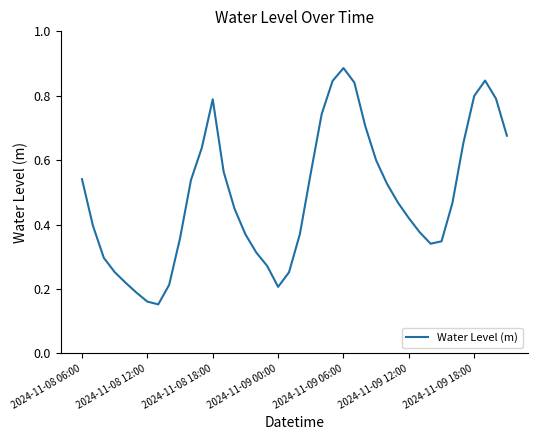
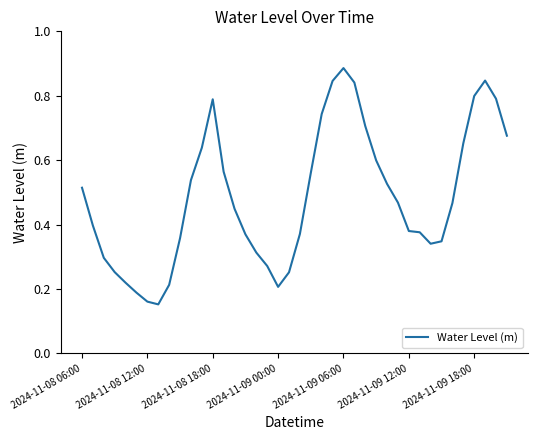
  {
-   "2024-11-08 06:00": 0.54,
+   "2024-11-08 06:00": 0.51,
    "2024-11-08 12:00": 0.16,
    "2024-11-08 18:00": 0.79,
    "2024-11-09 00:00": 0.21,
    "2024-11-09 06:00": 0.89,
-   "2024-11-09 12:00": 0.42,
+   "2024-11-09 12:00": 0.38,
    "2024-11-09 18:00": 0.80
  }
